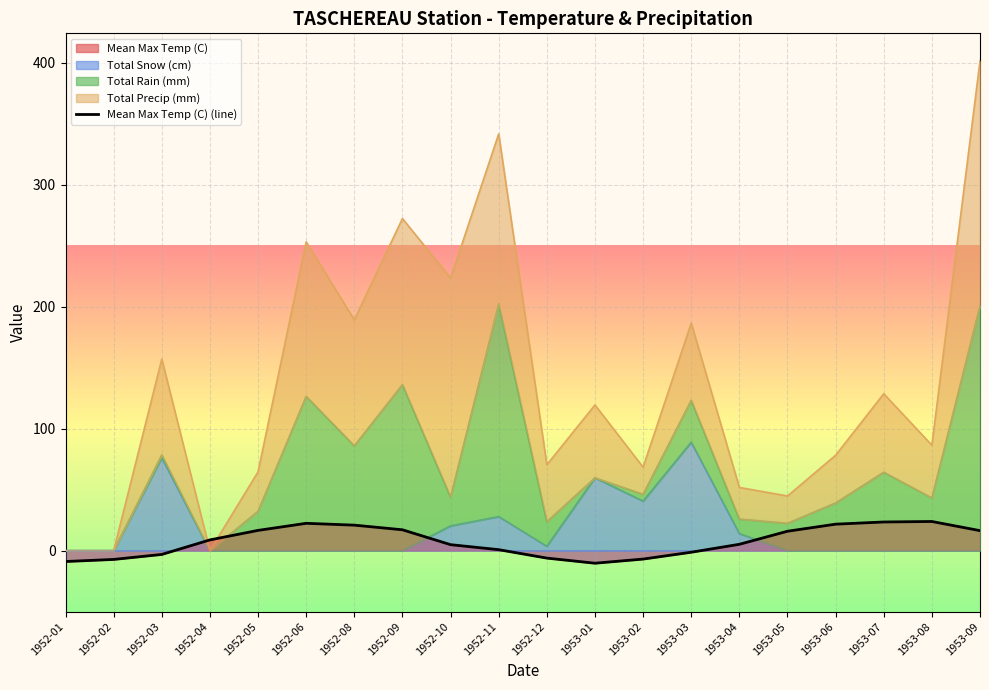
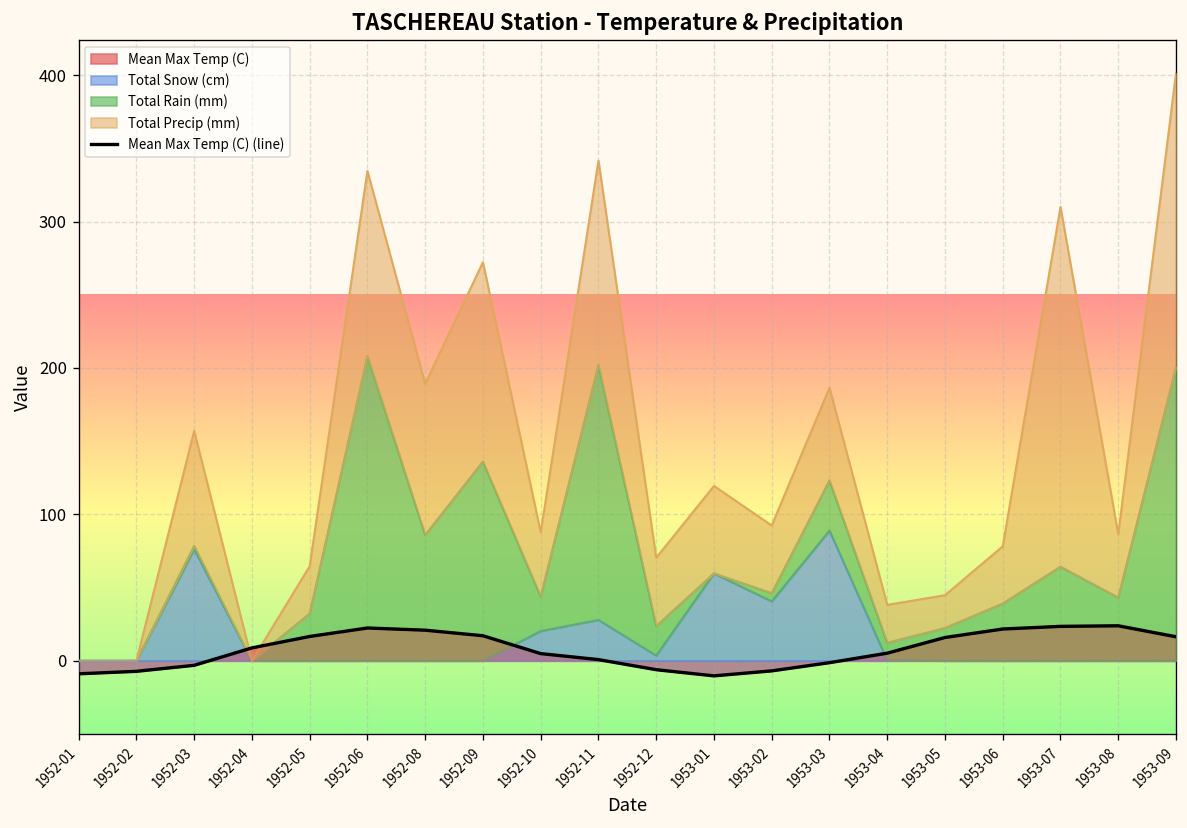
  {
    "Mean Max Temp (C) (line)": {
      "1952-01": -9,
      "1952-02": -7,
      "1952-03": -3,
      "1952-12": -6,
      "1953-01": -10,
      "1953-02": -7
    },
    "Total Snow (cm)": {
      "1952-03": 76,
      "1952-05": 0,
      "1952-06": 0,
      "1952-08": 0,
      "1952-09": 0,
      "1952-10": 20,
      "1952-11": 28,
      "1952-12": 4,
      "1953-02": 41,
      "1953-03": 89,
-     "1953-04": 14,
+     "1953-04": 0,
      "1953-05": 0,
      "1953-06": 0,
      "1953-07": 0,
      "1953-08": 0,
      "1953-09": 0
    },
    "Total Rain (mm)": {
      "1952-03": 2,
      "1952-05": 32,
-     "1952-06": 127,
+     "1952-06": 208,
      "1952-08": 86,
      "1952-09": 136,
      "1952-10": 24,
      "1952-11": 174,
      "1952-12": 20,
      "1953-02": 6,
      "1953-03": 34,
      "1953-04": 12,
      "1953-05": 22,
      "1953-06": 39,
      "1953-07": 64,
      "1953-08": 43,
      "1953-09": 201
    },
    "Total Precip (mm)": {
      "1952-03": 79,
      "1952-05": 32,
      "1952-06": 127,
      "1952-08": 103,
      "1952-09": 136,
-     "1952-10": 179,
+     "1952-10": 44,
      "1952-11": 139,
      "1952-12": 47,
      "1953-01": 60,
-     "1953-02": 22,
+     "1953-02": 46,
      "1953-03": 63,
      "1953-04": 26,
      "1953-05": 22,
      "1953-06": 39,
-     "1953-07": 64,
+     "1953-07": 246,
      "1953-08": 43,
      "1953-09": 201
    }
  }
